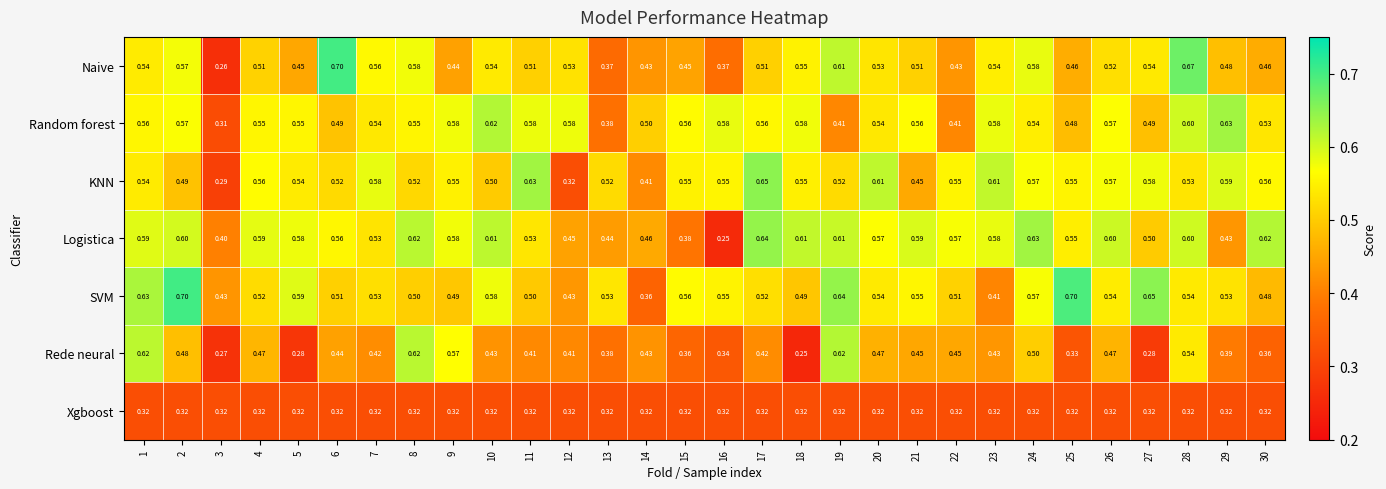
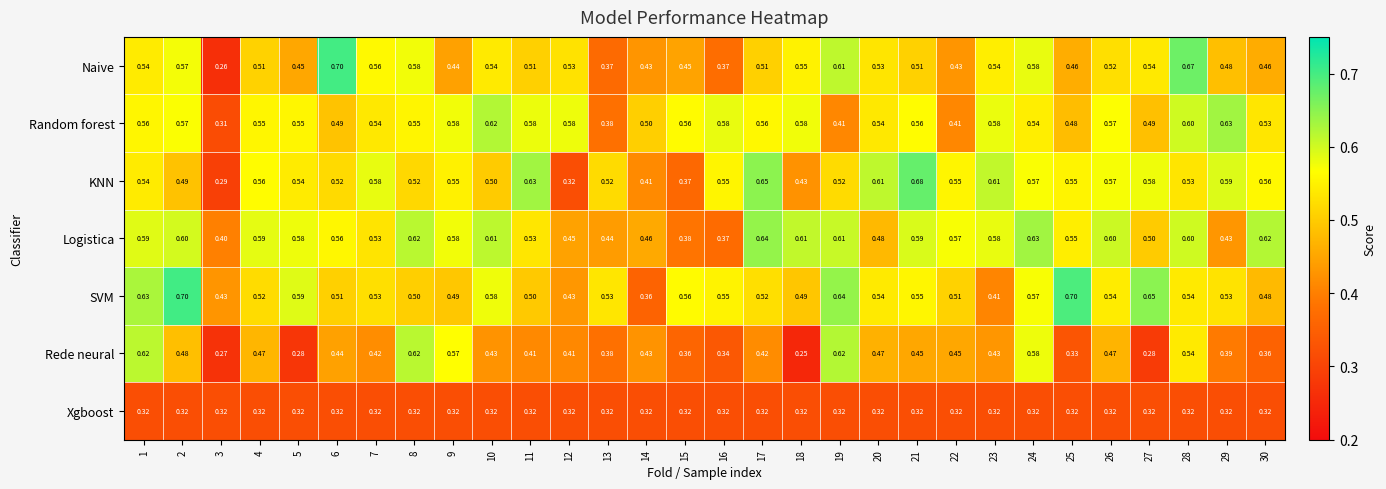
  {
    "KNN": {
      "1": 0.54,
      "2": 0.49,
      "3": 0.29,
      "4": 0.56,
      "5": 0.54,
      "6": 0.52,
      "7": 0.58,
      "8": 0.52,
      "9": 0.55,
      "10": 0.50,
      "11": 0.63,
      "12": 0.32,
      "13": 0.52,
      "14": 0.41,
-     "15": 0.55,
+     "15": 0.37,
      "16": 0.55,
      "17": 0.65,
-     "18": 0.55,
+     "18": 0.43,
      "19": 0.52,
      "20": 0.61,
-     "21": 0.45,
+     "21": 0.68,
      "22": 0.55,
      "23": 0.61,
      "24": 0.57,
      "25": 0.55,
      "26": 0.57,
      "27": 0.58,
      "28": 0.53,
      "29": 0.59,
      "30": 0.56
    },
    "Logistica": {
      "1": 0.59,
      "2": 0.60,
      "3": 0.40,
      "4": 0.59,
      "5": 0.58,
      "6": 0.56,
      "7": 0.53,
      "8": 0.62,
      "9": 0.58,
      "10": 0.61,
      "11": 0.53,
      "12": 0.45,
      "13": 0.44,
      "14": 0.46,
      "15": 0.38,
-     "16": 0.25,
+     "16": 0.37,
      "17": 0.64,
      "18": 0.61,
      "19": 0.61,
-     "20": 0.57,
+     "20": 0.48,
      "21": 0.59,
      "22": 0.57,
      "23": 0.58,
      "24": 0.63,
      "25": 0.55,
      "26": 0.60,
      "27": 0.50,
      "28": 0.60,
      "29": 0.43,
      "30": 0.62
    },
    "Rede neural": {
      "1": 0.62,
      "2": 0.48,
      "3": 0.27,
      "4": 0.47,
      "5": 0.28,
      "6": 0.44,
      "7": 0.42,
      "8": 0.62,
      "9": 0.57,
      "10": 0.43,
      "11": 0.41,
      "12": 0.41,
      "13": 0.38,
      "14": 0.43,
      "15": 0.36,
      "16": 0.34,
      "17": 0.42,
      "18": 0.25,
      "19": 0.62,
      "20": 0.47,
      "21": 0.45,
      "22": 0.45,
      "23": 0.43,
-     "24": 0.50,
+     "24": 0.58,
      "25": 0.33,
      "26": 0.47,
      "27": 0.28,
      "28": 0.54,
      "29": 0.39,
      "30": 0.36
    }
  }
